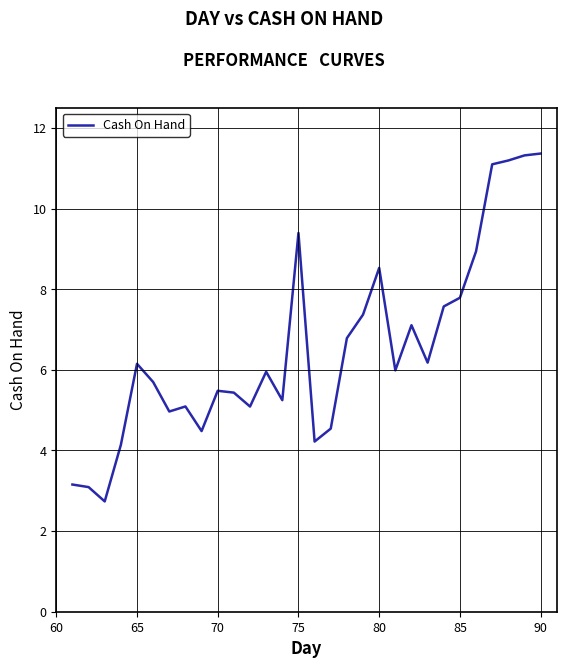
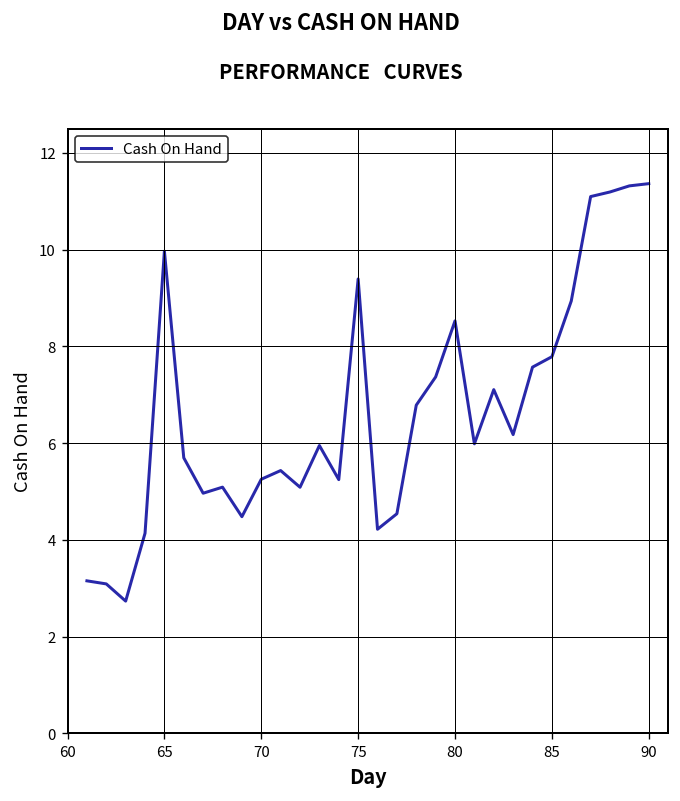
  {
-   "65": 6.2,
-   "70": 5.5,
+   "65": 10.0,
+   "70": 5.3,
    "75": 9.4,
    "80": 8.5,
    "85": 7.8,
    "90": 11.4
  }
